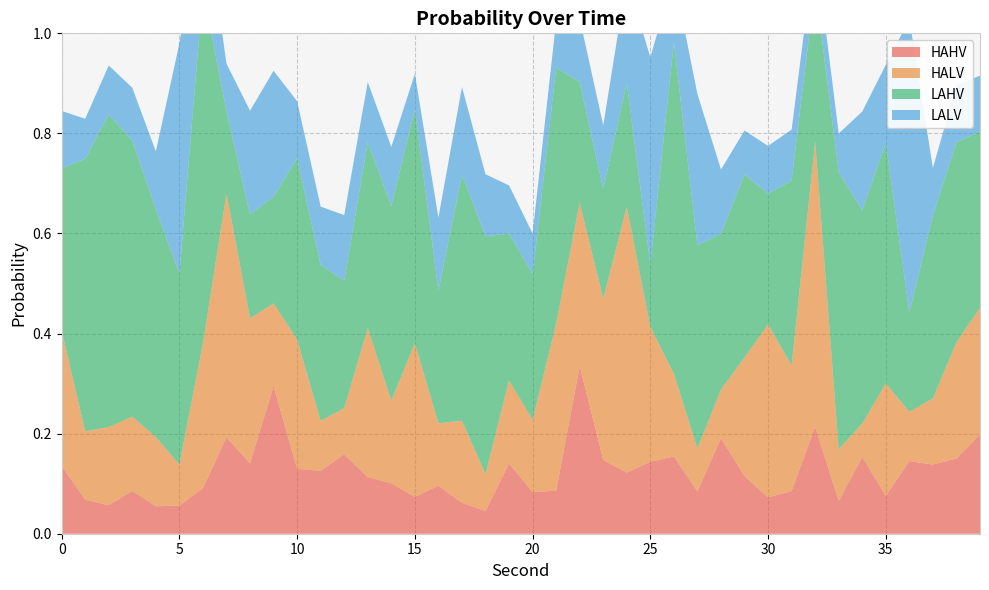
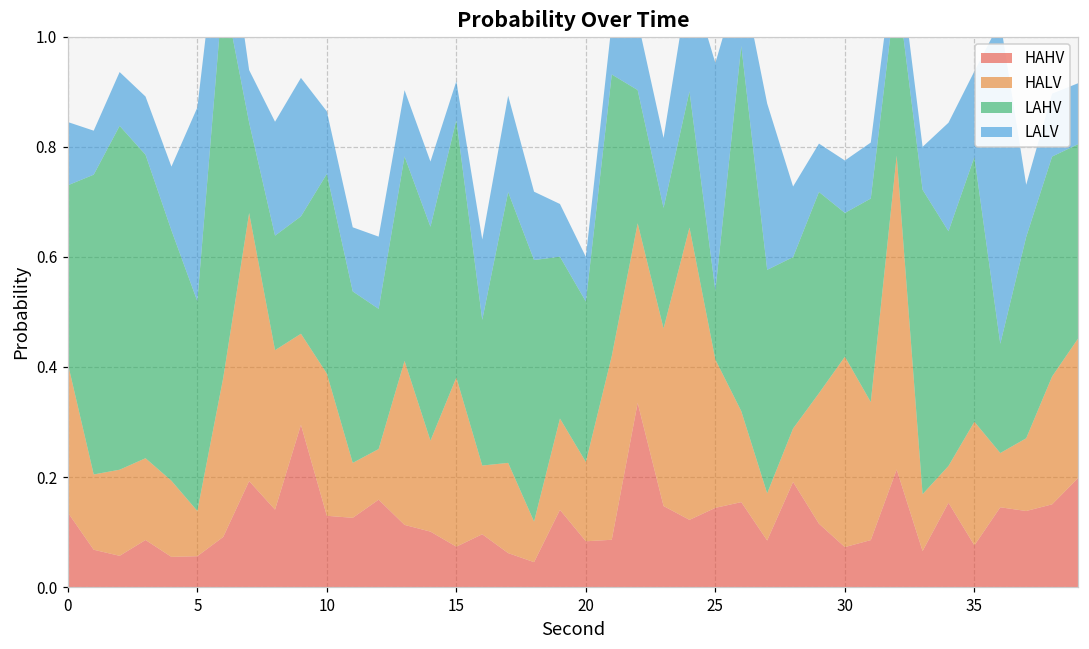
  {
    "LAHV": {
      "0": 0.32,
      "5": 0.38,
      "10": 0.36,
      "15": 0.47,
      "20": 0.29,
      "25": 0.13,
      "30": 0.26,
      "35": 0.48
    },
    "LALV": {
      "0": 0.11,
-     "5": 0.46,
+     "5": 0.35,
      "10": 0.11,
      "15": 0.07,
      "20": 0.08,
      "25": 0.41,
      "30": 0.10,
      "35": 0.16
    }
  }
